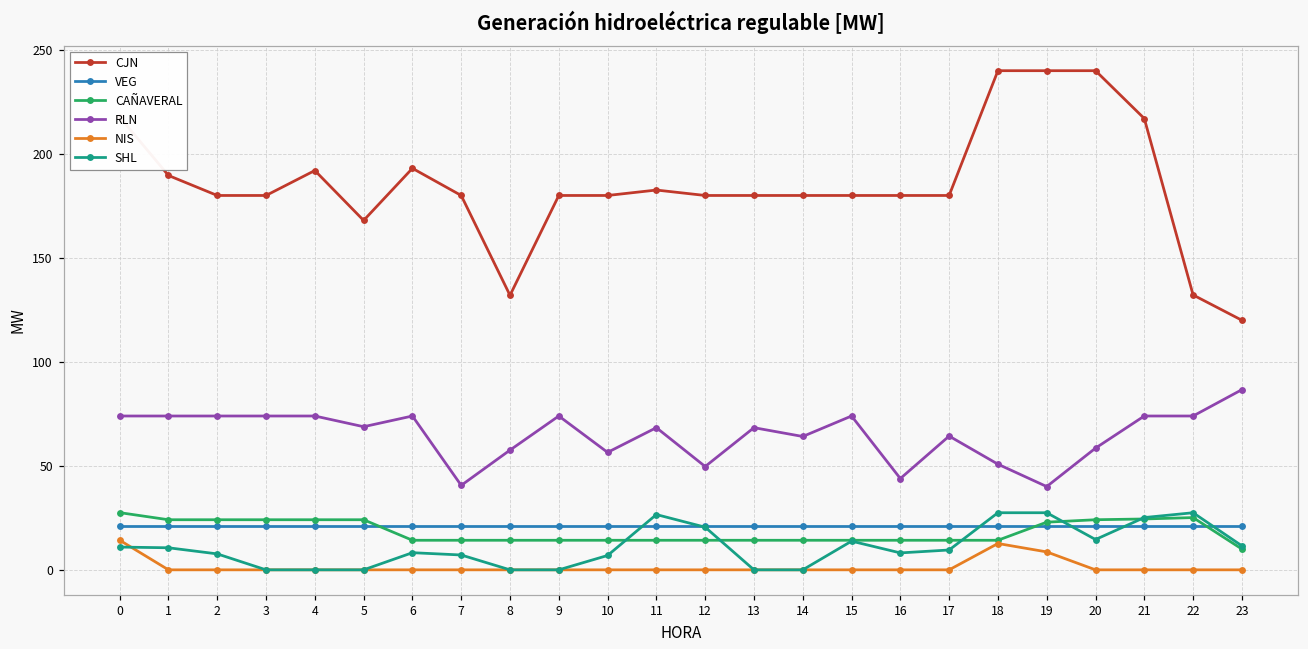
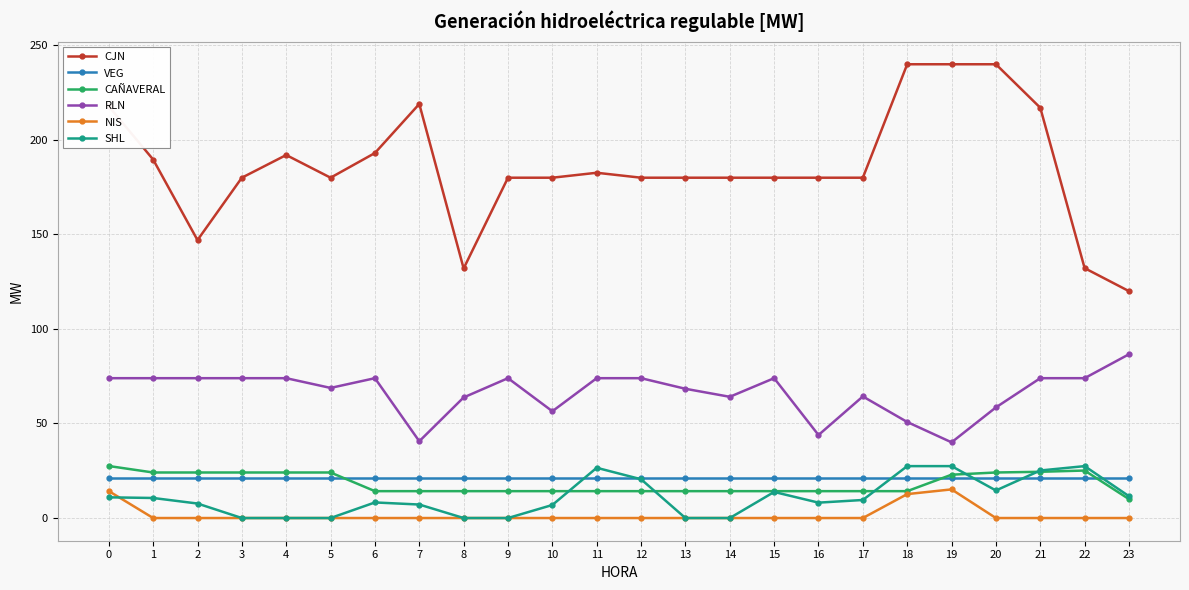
  {
    "CJN": {
      "1": 190,
-     "2": 180,
+     "2": 147,
      "3": 180,
      "4": 192,
-     "5": 168,
+     "5": 180,
      "6": 193,
-     "7": 180,
+     "7": 219,
      "8": 132,
      "9": 180,
      "10": 180,
      "11": 183,
      "12": 180,
      "13": 180,
      "14": 180,
      "15": 180,
      "16": 180,
      "17": 180,
      "18": 240,
      "19": 240,
      "20": 240,
      "21": 217,
      "22": 132,
      "23": 120
    },
    "VEG": {
      "0": 21,
      "1": 21,
      "2": 21,
      "3": 21,
      "4": 21,
      "5": 21,
      "6": 21,
      "7": 21,
      "8": 21,
      "9": 21,
      "10": 21,
      "11": 21,
      "13": 21,
      "14": 21,
      "15": 21,
      "16": 21,
      "17": 21,
      "18": 21,
      "19": 21,
      "20": 21,
      "21": 21,
      "22": 21,
      "23": 21
    },
    "RLN": {
      "0": 74,
      "1": 74,
      "2": 74,
      "3": 74,
      "4": 74,
      "5": 69,
      "6": 74,
      "7": 41,
-     "8": 58,
+     "8": 64,
      "9": 74,
      "10": 56,
-     "11": 68,
-     "12": 50,
+     "11": 74,
+     "12": 74,
      "13": 68,
      "14": 64,
      "15": 74,
      "16": 44,
      "17": 64,
      "18": 51,
      "19": 40,
      "20": 59,
      "21": 74,
      "22": 74,
      "23": 87
    },
    "NIS": {
      "0": 14,
      "1": 0,
      "2": 0,
      "6": 0,
      "7": 0,
      "10": 0,
      "11": 0,
      "12": 0,
      "15": 0,
      "16": 0,
      "17": 0,
      "18": 13,
-     "19": 9,
+     "19": 15,
      "20": 0,
      "21": 0,
      "22": 0,
      "23": 0
    }
  }
